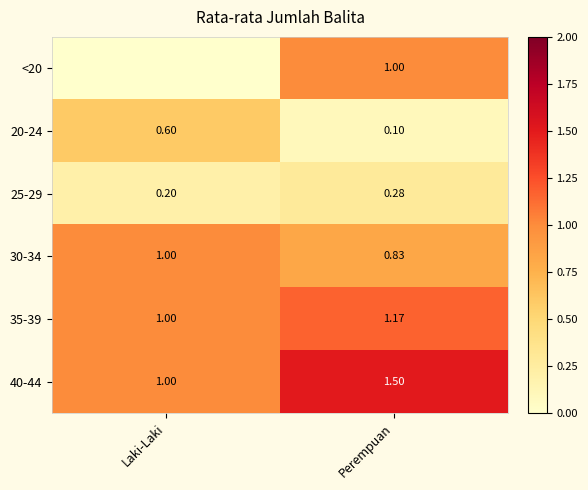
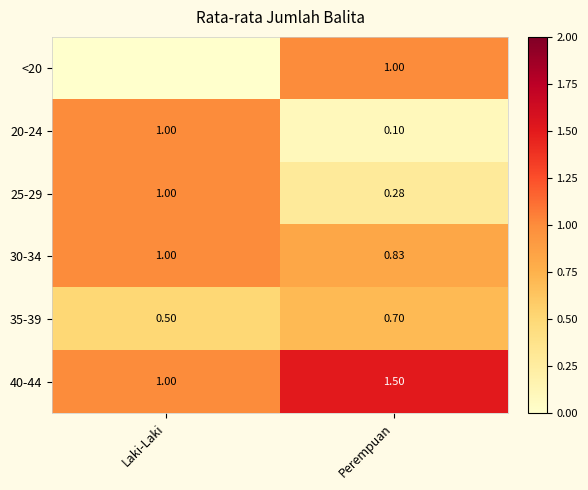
  {
    "<20": {
      "Perempuan": 1.00
    },
    "20-24": {
-     "Laki-Laki": 0.60,
+     "Laki-Laki": 1.00,
      "Perempuan": 0.10
    },
    "25-29": {
-     "Laki-Laki": 0.20,
+     "Laki-Laki": 1.00,
      "Perempuan": 0.28
    },
    "30-34": {
      "Laki-Laki": 1.00,
      "Perempuan": 0.83
    },
    "35-39": {
-     "Laki-Laki": 1.00,
-     "Perempuan": 1.17
+     "Laki-Laki": 0.50,
+     "Perempuan": 0.70
    },
    "40-44": {
      "Laki-Laki": 1.00,
      "Perempuan": 1.50
    }
  }
